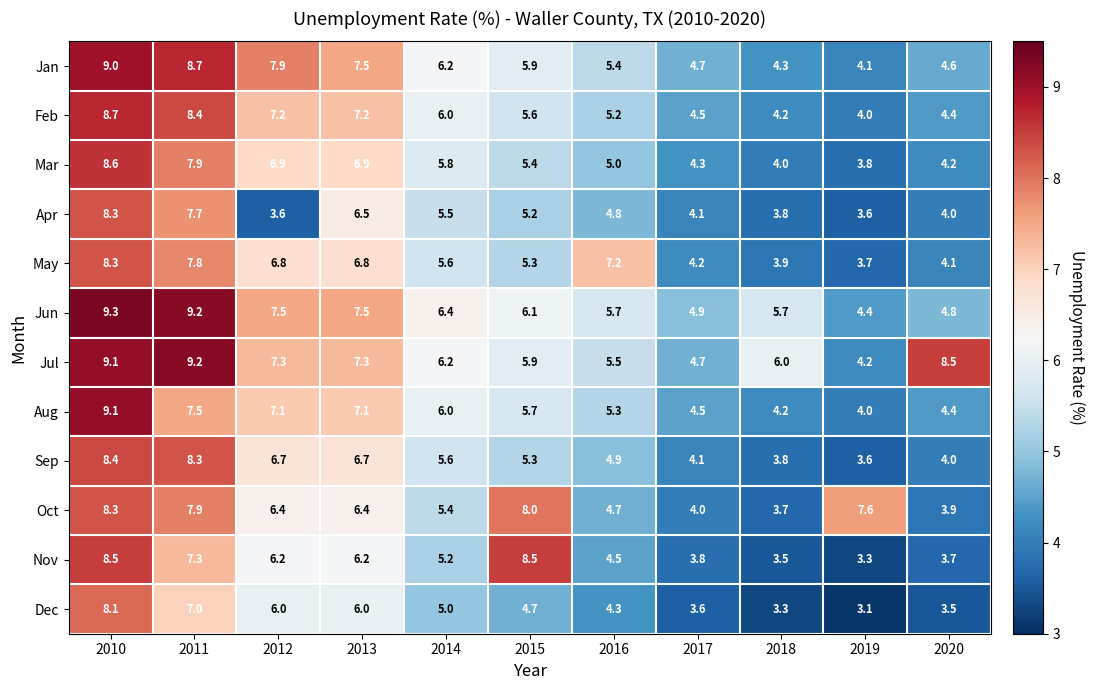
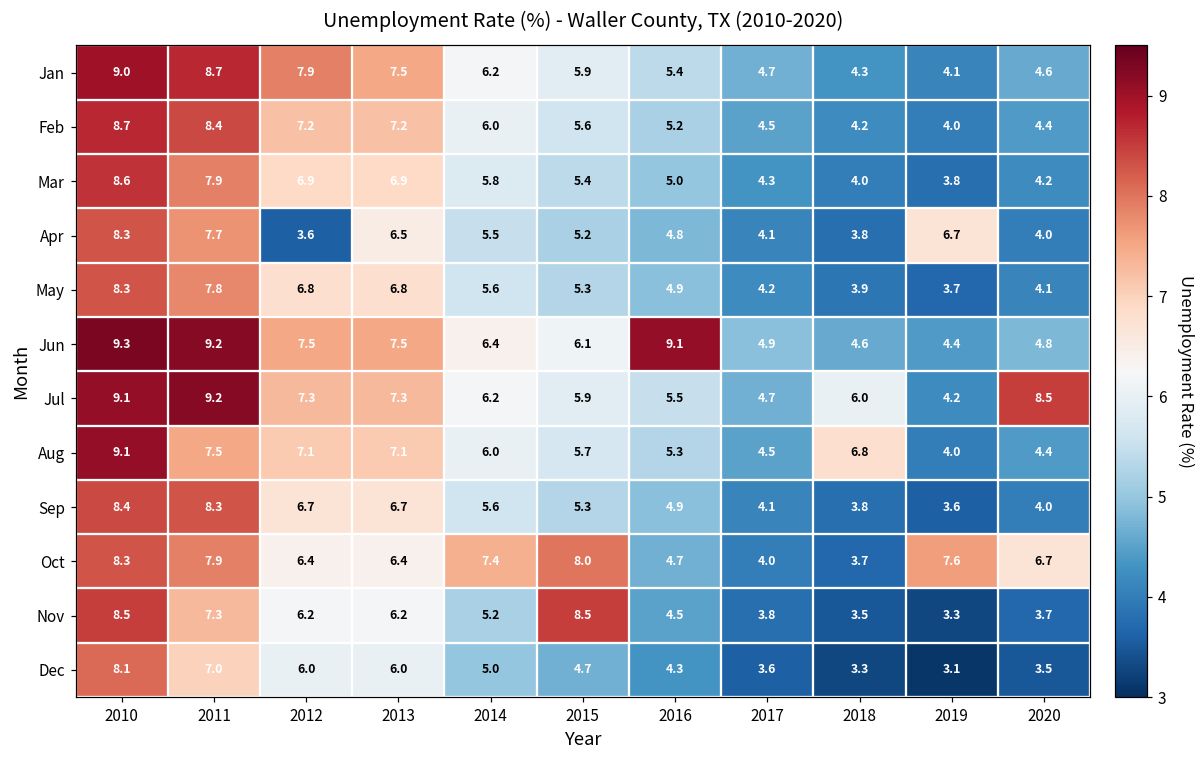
  {
    "Jan": {
      "2010": 9.0,
      "2011": 8.7,
      "2012": 7.9,
      "2013": 7.5,
      "2014": 6.2,
      "2015": 5.9,
      "2016": 5.4,
      "2017": 4.7,
      "2018": 4.3,
      "2019": 4.1,
      "2020": 4.6
    },
    "Feb": {
      "2010": 8.7,
      "2011": 8.4,
      "2012": 7.2,
      "2013": 7.2,
      "2014": 6.0,
      "2015": 5.6,
      "2016": 5.2,
      "2017": 4.5,
      "2018": 4.2,
      "2019": 4.0,
      "2020": 4.4
    },
    "Mar": {
      "2010": 8.6,
      "2011": 7.9,
      "2012": 6.9,
      "2013": 6.9,
      "2014": 5.8,
      "2015": 5.4,
      "2016": 5.0,
      "2017": 4.3,
      "2018": 4.0,
      "2019": 3.8,
      "2020": 4.2
    },
    "Apr": {
      "2010": 8.3,
      "2011": 7.7,
      "2012": 3.6,
      "2013": 6.5,
      "2014": 5.5,
      "2015": 5.2,
      "2016": 4.8,
      "2017": 4.1,
      "2018": 3.8,
-     "2019": 3.6,
+     "2019": 6.7,
      "2020": 4.0
    },
    "May": {
      "2010": 8.3,
      "2011": 7.8,
      "2012": 6.8,
      "2013": 6.8,
      "2014": 5.6,
      "2015": 5.3,
-     "2016": 7.2,
+     "2016": 4.9,
      "2017": 4.2,
      "2018": 3.9,
      "2019": 3.7,
      "2020": 4.1
    },
    "Jun": {
      "2010": 9.3,
      "2011": 9.2,
      "2012": 7.5,
      "2013": 7.5,
      "2014": 6.4,
      "2015": 6.1,
-     "2016": 5.7,
+     "2016": 9.1,
      "2017": 4.9,
-     "2018": 5.7,
+     "2018": 4.6,
      "2019": 4.4,
      "2020": 4.8
    },
    "Jul": {
      "2010": 9.1,
      "2011": 9.2,
      "2012": 7.3,
      "2013": 7.3,
      "2014": 6.2,
      "2015": 5.9,
      "2016": 5.5,
      "2017": 4.7,
      "2018": 6.0,
      "2019": 4.2,
      "2020": 8.5
    },
    "Aug": {
      "2010": 9.1,
      "2011": 7.5,
      "2012": 7.1,
      "2013": 7.1,
      "2014": 6.0,
      "2015": 5.7,
      "2016": 5.3,
      "2017": 4.5,
-     "2018": 4.2,
+     "2018": 6.8,
      "2019": 4.0,
      "2020": 4.4
    },
    "Sep": {
      "2010": 8.4,
      "2011": 8.3,
      "2012": 6.7,
      "2013": 6.7,
      "2014": 5.6,
      "2015": 5.3,
      "2016": 4.9,
      "2017": 4.1,
      "2018": 3.8,
      "2019": 3.6,
      "2020": 4.0
    },
    "Oct": {
      "2010": 8.3,
      "2011": 7.9,
      "2012": 6.4,
      "2013": 6.4,
-     "2014": 5.4,
+     "2014": 7.4,
      "2015": 8.0,
      "2016": 4.7,
      "2017": 4.0,
      "2018": 3.7,
      "2019": 7.6,
-     "2020": 3.9
+     "2020": 6.7
    },
    "Nov": {
      "2010": 8.5,
      "2011": 7.3,
      "2012": 6.2,
      "2013": 6.2,
      "2014": 5.2,
      "2015": 8.5,
      "2016": 4.5,
      "2017": 3.8,
      "2018": 3.5,
      "2019": 3.3,
      "2020": 3.7
    },
    "Dec": {
      "2010": 8.1,
      "2011": 7.0,
      "2012": 6.0,
      "2013": 6.0,
      "2014": 5.0,
      "2015": 4.7,
      "2016": 4.3,
      "2017": 3.6,
      "2018": 3.3,
      "2019": 3.1,
      "2020": 3.5
    }
  }
